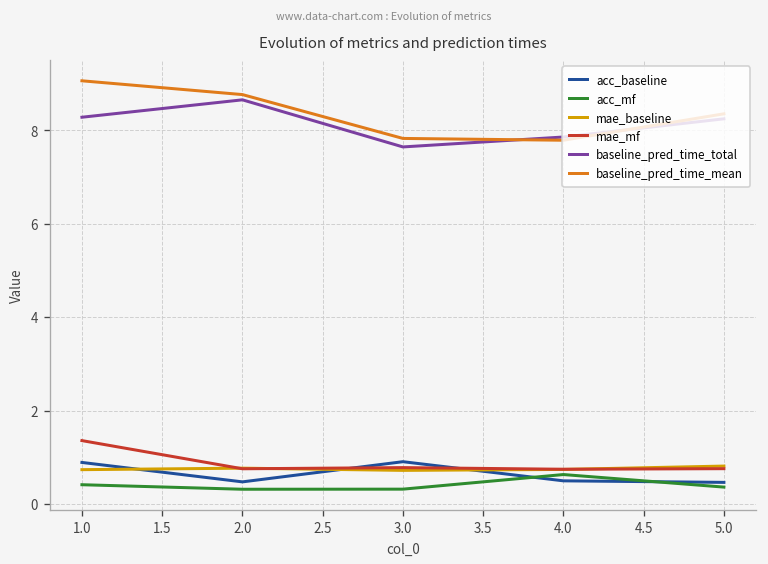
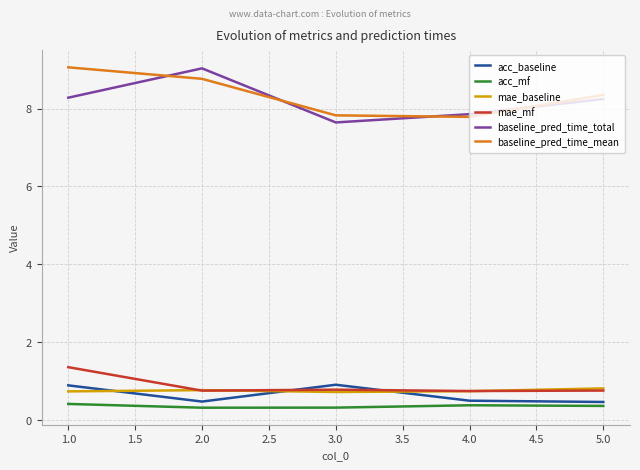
  {
    "acc_baseline": {
      "1.0": 0.9,
      "2.0": 0.5,
      "3.0": 0.9,
      "4.0": 0.5,
      "5.0": 0.5
    },
    "acc_mf": {
      "1.0": 0.4,
      "2.0": 0.3,
      "3.0": 0.3,
-     "4.0": 0.6,
+     "4.0": 0.4,
      "5.0": 0.4
    },
    "mae_mf": {
      "1.0": 1.4
    },
    "baseline_pred_time_total": {
      "1.0": 8.3,
-     "2.0": 8.7,
+     "2.0": 9.0,
      "3.0": 7.6
    }
  }
